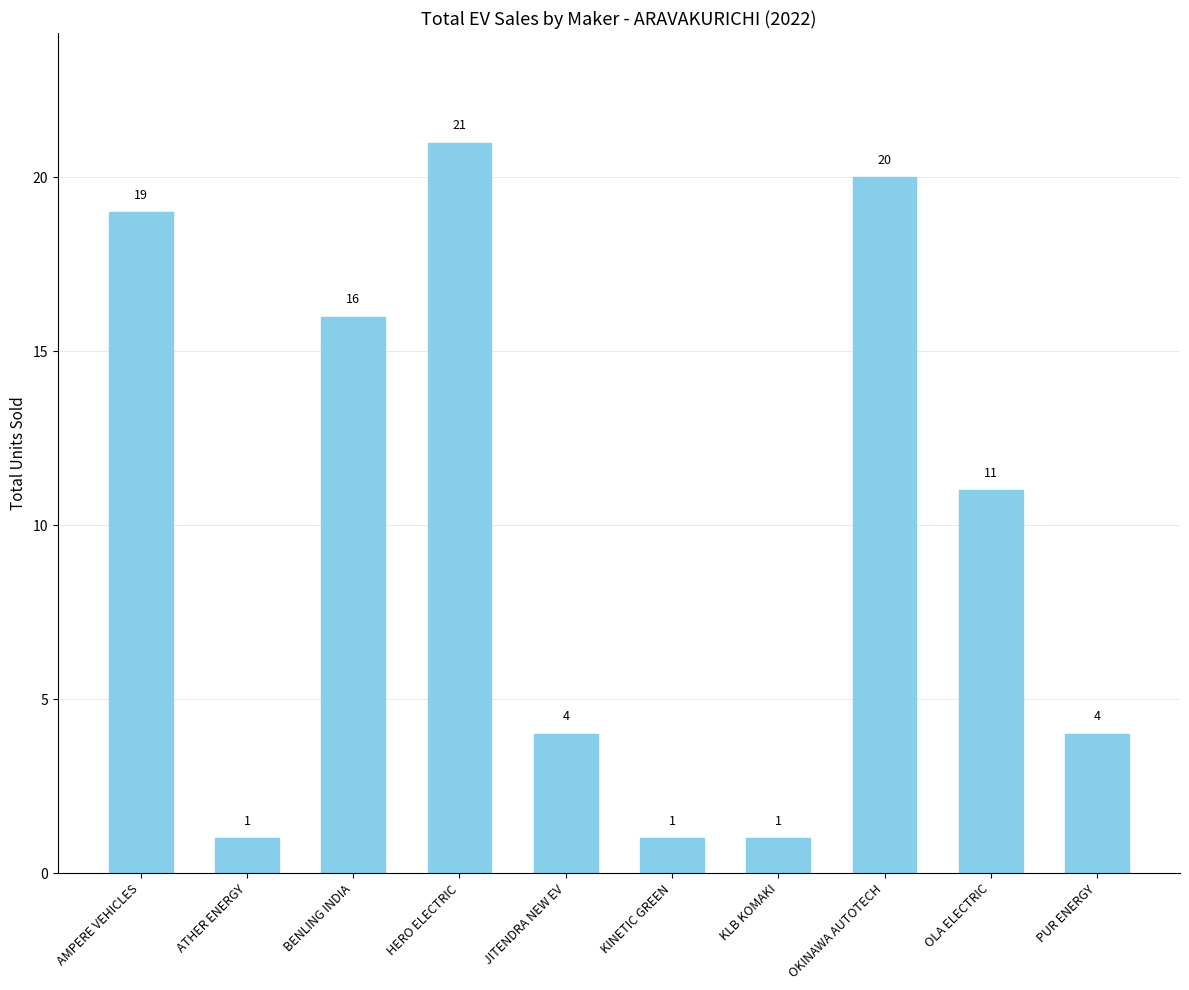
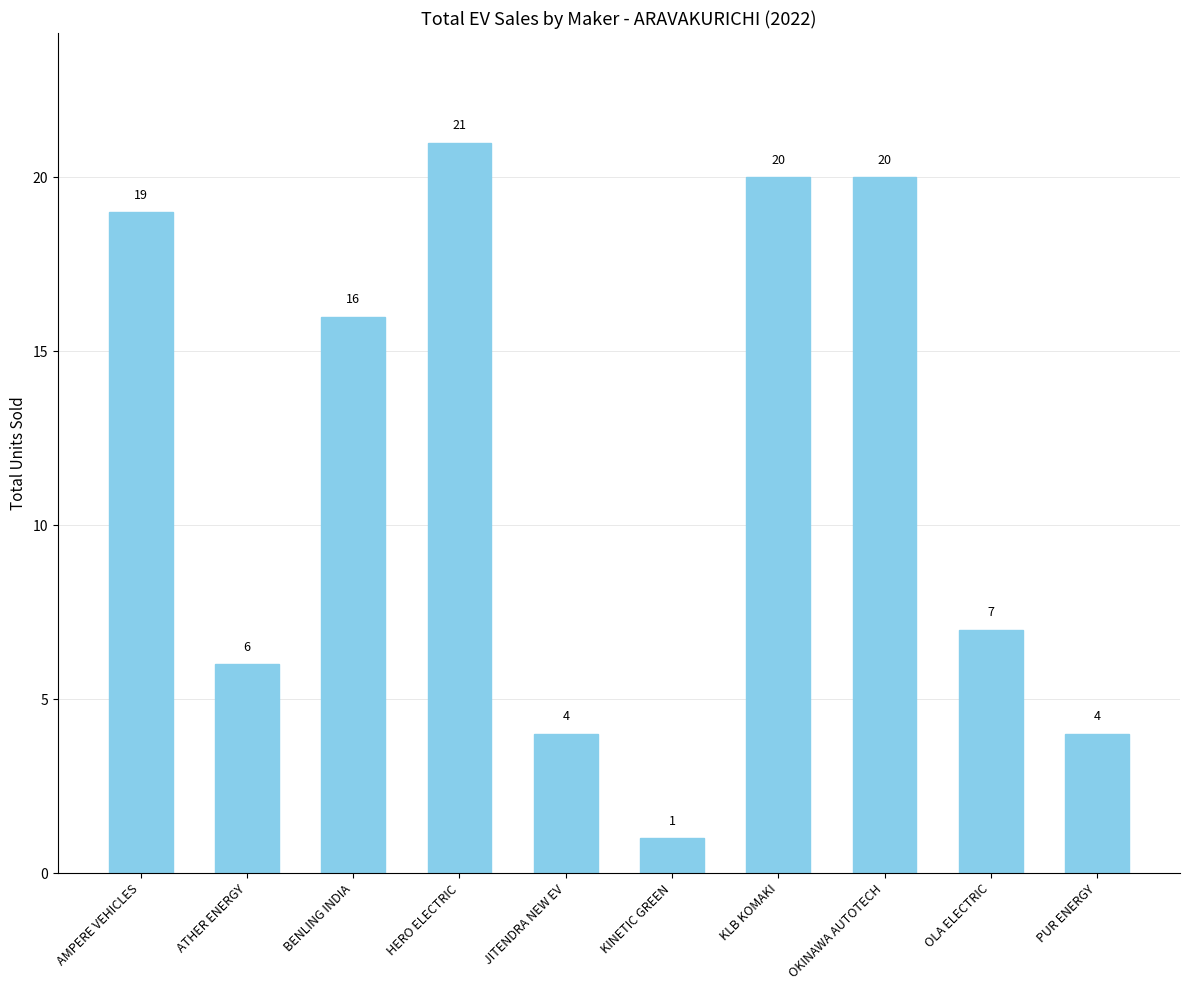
  {
    "AMPERE VEHICLES": 19,
-   "ATHER ENERGY": 1,
+   "ATHER ENERGY": 6,
    "BENLING INDIA": 16,
    "HERO ELECTRIC": 21,
    "JITENDRA NEW EV": 4,
    "KINETIC GREEN": 1,
-   "KLB KOMAKI": 1,
+   "KLB KOMAKI": 20,
    "OKINAWA AUTOTECH": 20,
-   "OLA ELECTRIC": 11,
+   "OLA ELECTRIC": 7,
    "PUR ENERGY": 4
  }
